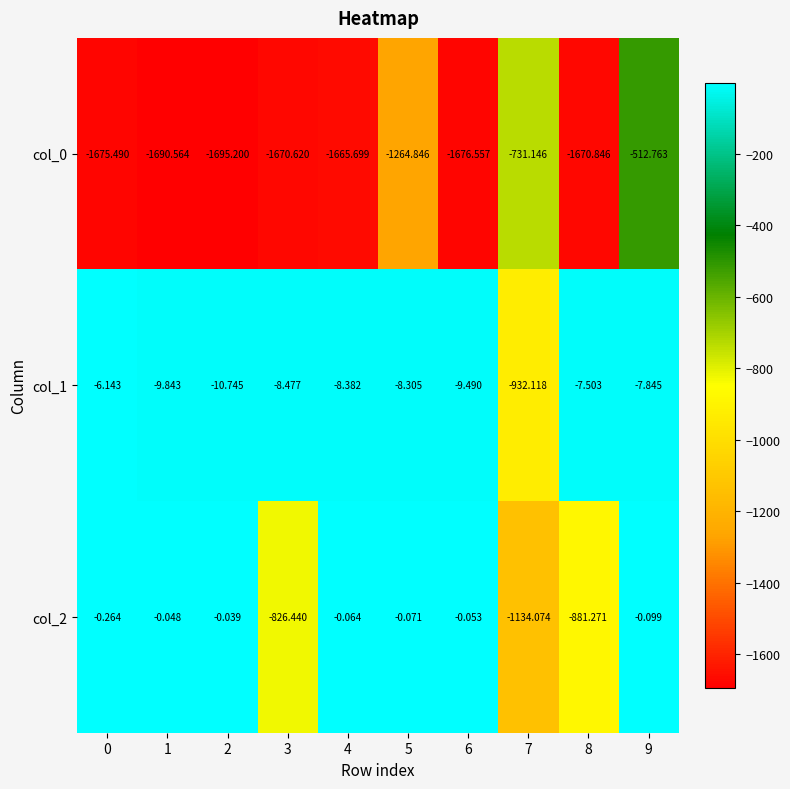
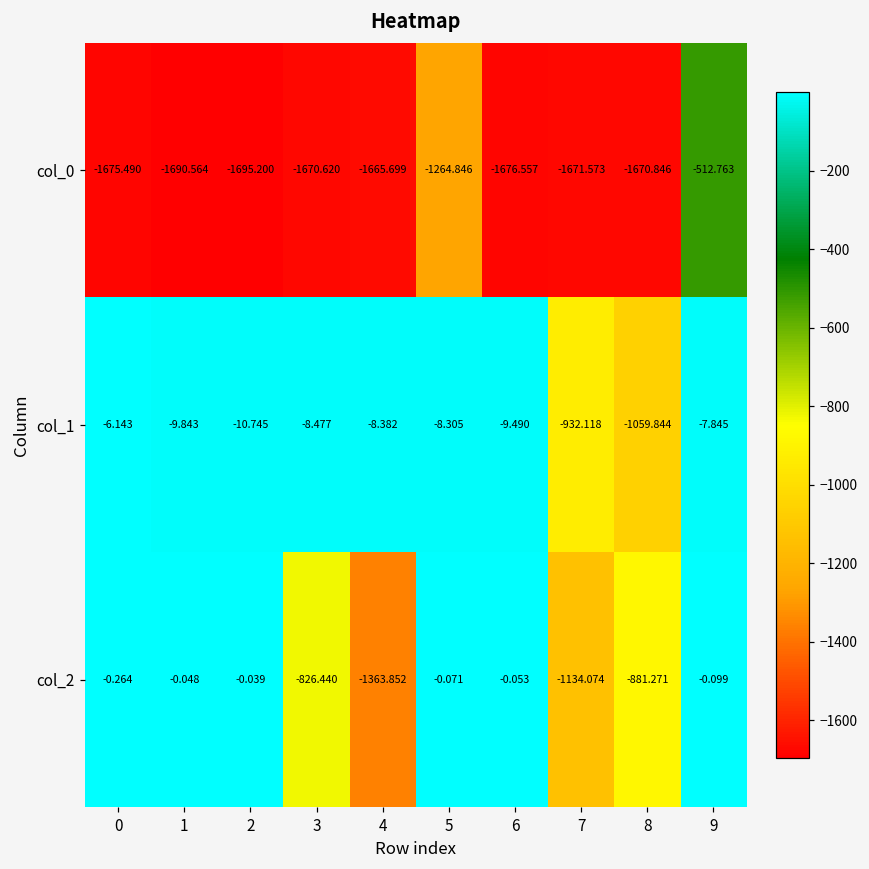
  {
    "col_0": {
      "0": -1675.490,
      "1": -1690.564,
      "2": -1695.200,
      "3": -1670.620,
      "4": -1665.699,
      "5": -1264.846,
      "6": -1676.557,
-     "7": -731.146,
+     "7": -1671.573,
      "8": -1670.846,
      "9": -512.763
    },
    "col_1": {
      "0": -6.143,
      "1": -9.843,
      "2": -10.745,
      "3": -8.477,
      "4": -8.382,
      "5": -8.305,
      "6": -9.490,
      "7": -932.118,
-     "8": -7.503,
+     "8": -1059.844,
      "9": -7.845
    },
    "col_2": {
      "0": -0.264,
      "1": -0.048,
      "2": -0.039,
      "3": -826.440,
-     "4": -0.064,
+     "4": -1363.852,
      "5": -0.071,
      "6": -0.053,
      "7": -1134.074,
      "8": -881.271,
      "9": -0.099
    }
  }
